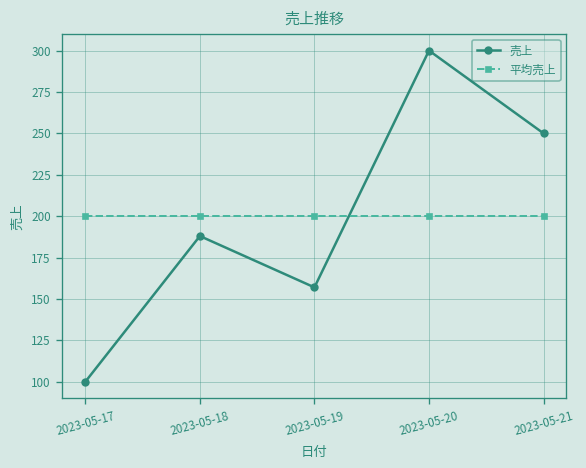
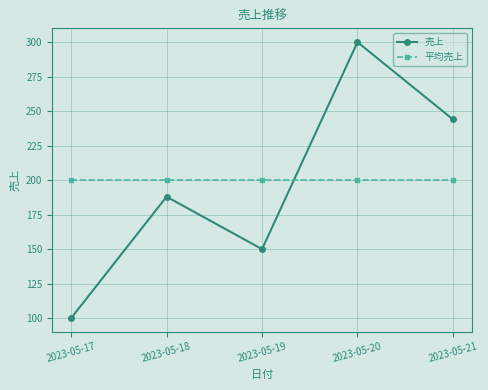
  {
    "売上": {
      "2023-05-17": 100,
      "2023-05-18": 188,
-     "2023-05-19": 157,
+     "2023-05-19": 150,
      "2023-05-20": 300,
-     "2023-05-21": 250
+     "2023-05-21": 244
    },
    "平均売上": {
      "2023-05-17": 200,
      "2023-05-18": 200,
      "2023-05-19": 200,
      "2023-05-20": 200,
      "2023-05-21": 200
    }
  }
